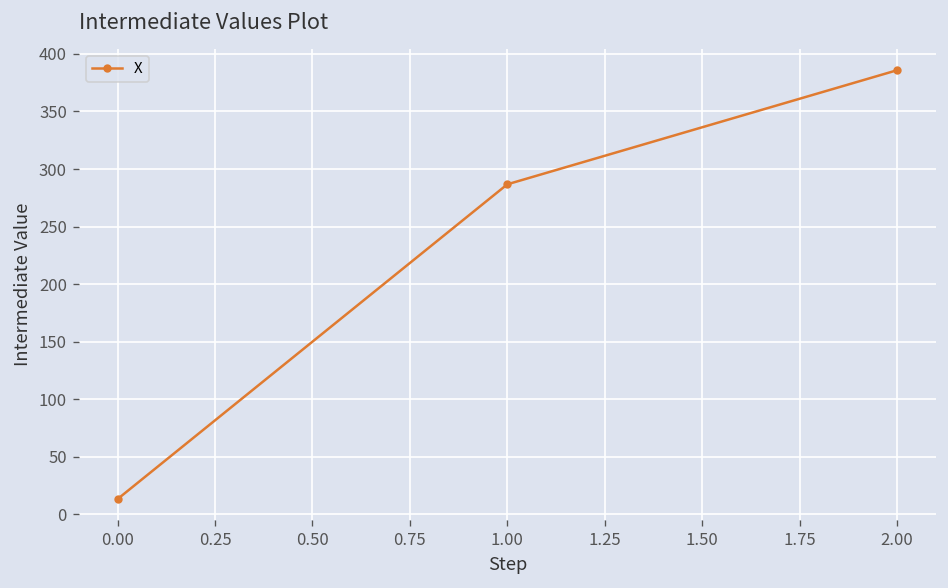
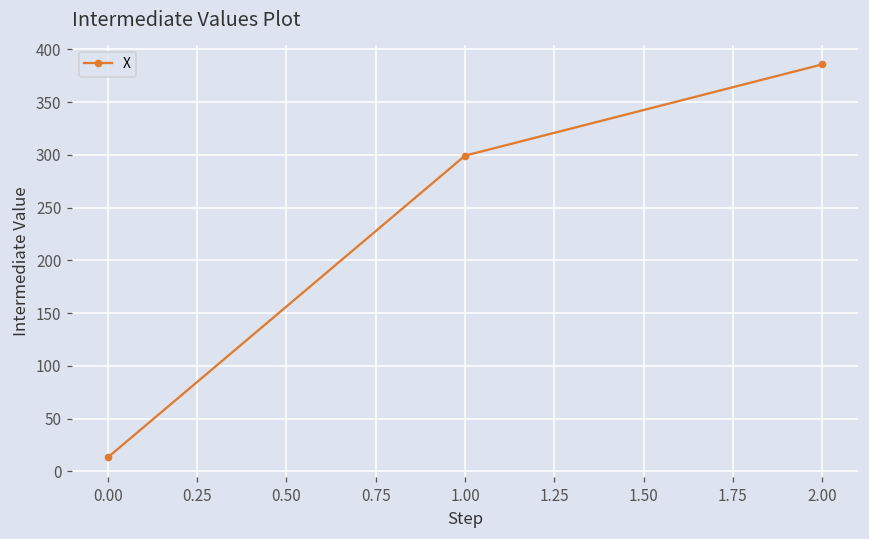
  {
    "0.00": 10,
-   "1.00": 290,
+   "1.00": 300,
    "2.00": 390
  }
